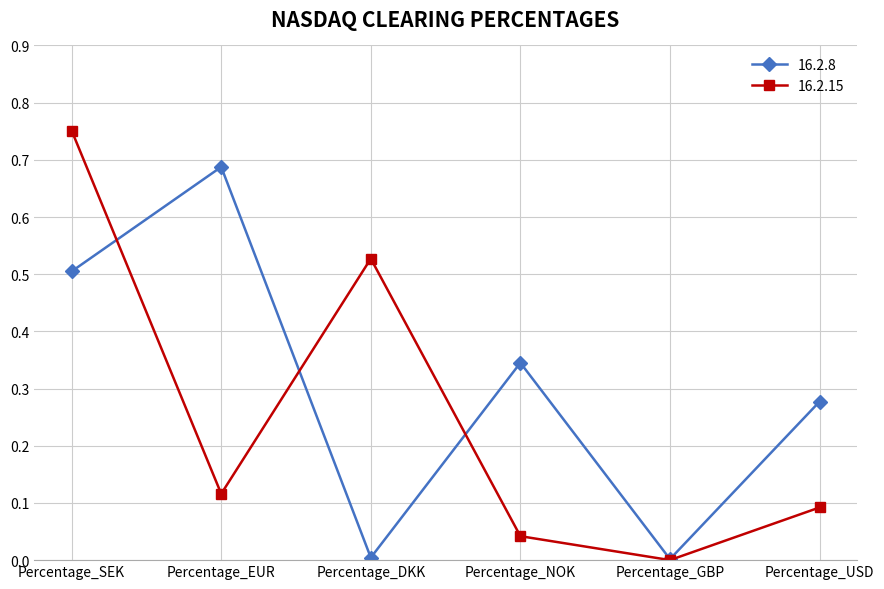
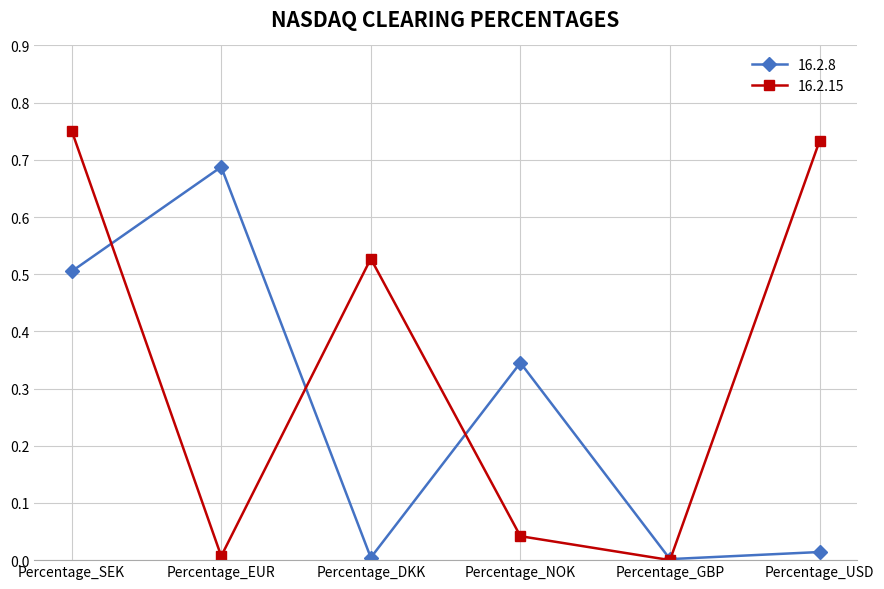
  {
    "16.2.8": {
      "Percentage_SEK": 0.50,
      "Percentage_EUR": 0.69,
      "Percentage_DKK": 0.00,
      "Percentage_NOK": 0.35,
-     "Percentage_USD": 0.28
+     "Percentage_USD": 0.01
    },
    "16.2.15": {
      "Percentage_SEK": 0.75,
-     "Percentage_EUR": 0.12,
+     "Percentage_EUR": 0.01,
      "Percentage_DKK": 0.53,
      "Percentage_NOK": 0.04,
-     "Percentage_USD": 0.09
+     "Percentage_USD": 0.73
    }
  }
